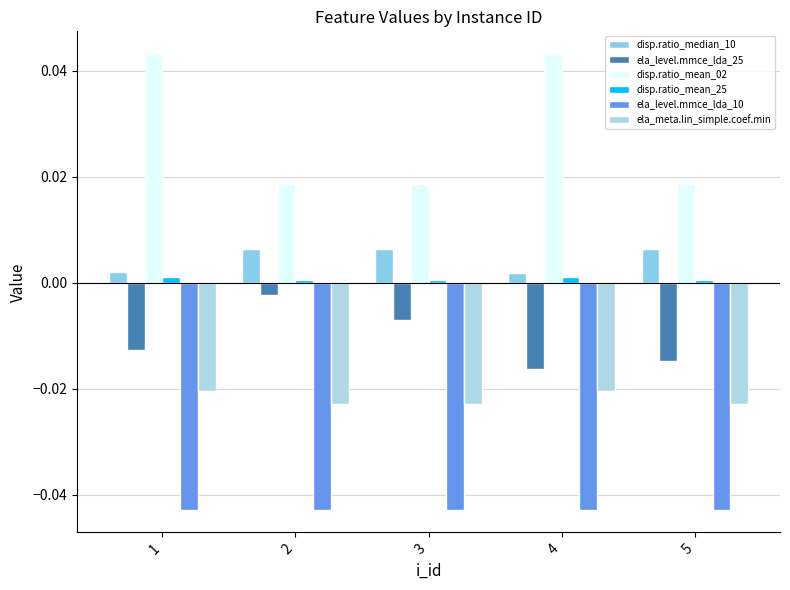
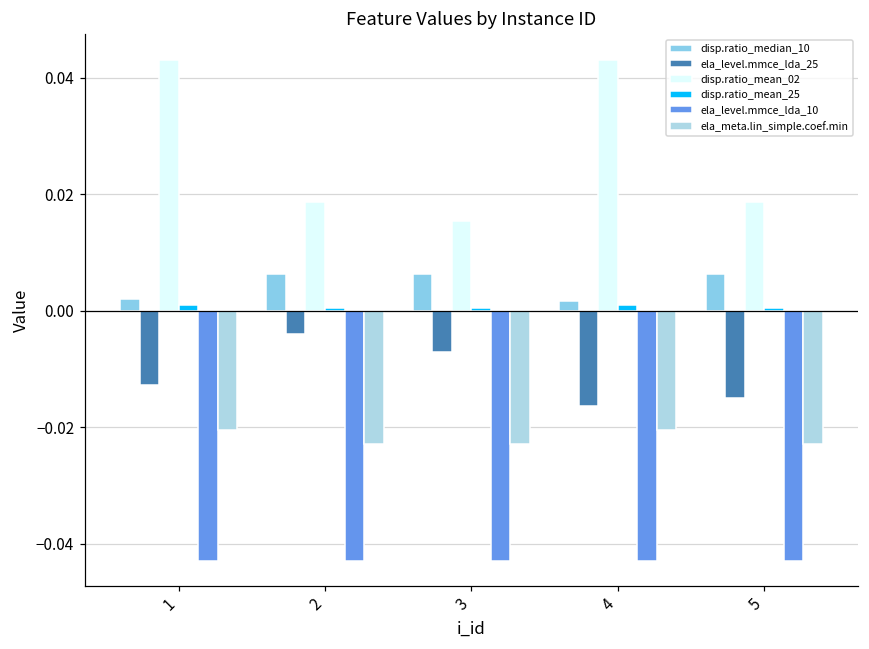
  {
    "ela_level.mmce_lda_25": {
      "1": -0.013,
-     "2": -0.002,
+     "2": -0.004,
      "3": -0.007,
      "4": -0.016,
      "5": -0.015
    },
    "disp.ratio_mean_02": {
      "1": 0.043,
      "2": 0.019,
-     "3": 0.019,
+     "3": 0.015,
      "4": 0.043,
      "5": 0.019
    },
    "disp.ratio_mean_25": {
      "1": 0.001,
      "2": 0.001,
      "3": 0.001,
      "4": 0.001,
      "5": 0.001
    },
    "ela_level.mmce_lda_10": {
      "1": -0.043,
      "2": -0.043,
      "3": -0.043,
      "4": -0.043,
      "5": -0.043
    }
  }
